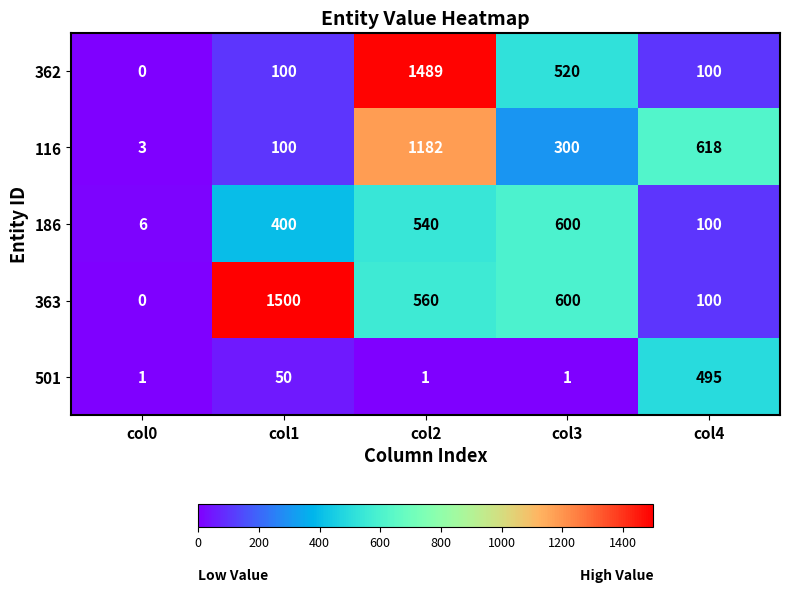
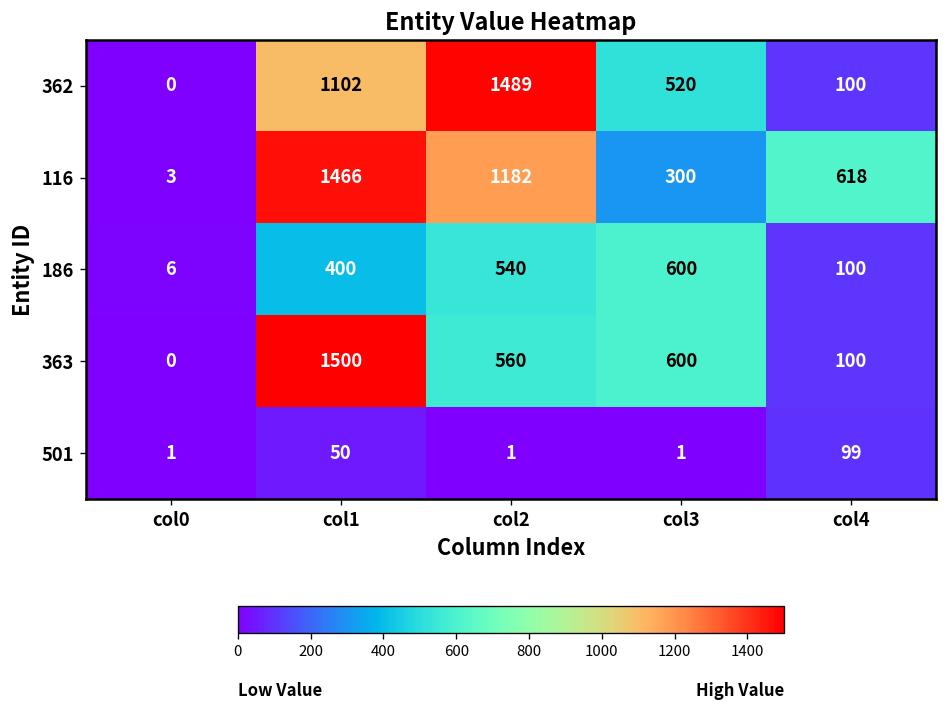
  {
    "362": {
      "col0": 0,
-     "col1": 100,
+     "col1": 1102,
      "col2": 1489,
      "col3": 520,
      "col4": 100
    },
    "116": {
      "col0": 3,
-     "col1": 100,
+     "col1": 1466,
      "col2": 1182,
      "col3": 300,
      "col4": 618
    },
    "186": {
      "col0": 6,
      "col1": 400,
      "col2": 540,
      "col3": 600,
      "col4": 100
    },
    "363": {
      "col0": 0,
      "col1": 1500,
      "col2": 560,
      "col3": 600,
      "col4": 100
    },
    "501": {
      "col0": 1,
      "col1": 50,
      "col2": 1,
      "col3": 1,
-     "col4": 495
+     "col4": 99
    }
  }
